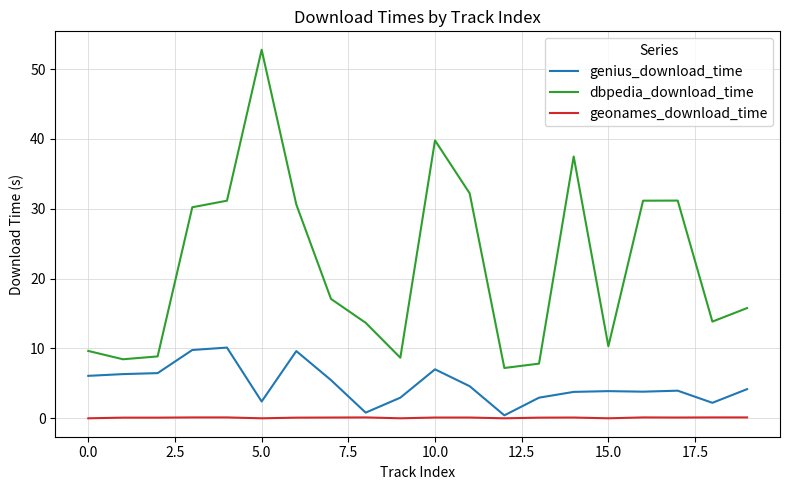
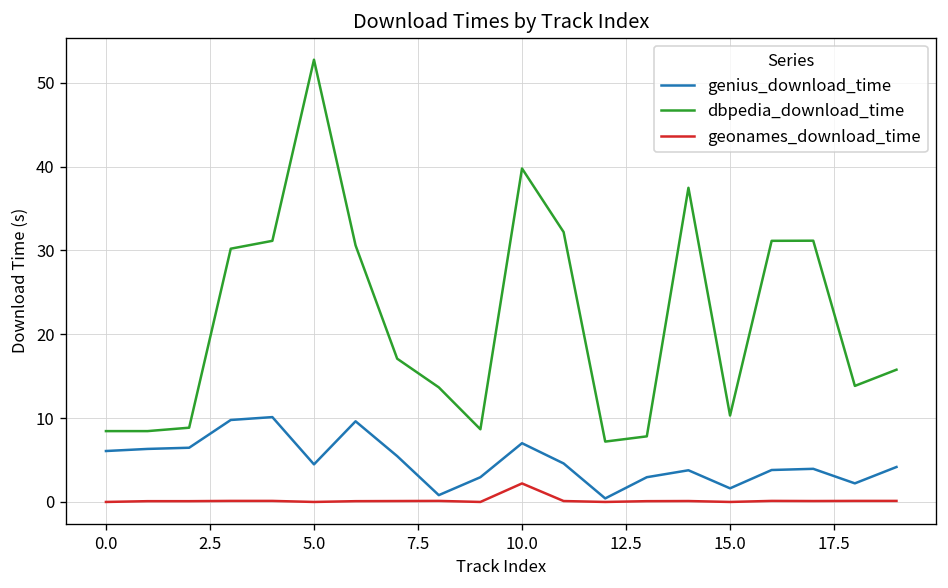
  {
    "genius_download_time": {
      "0.0": 6,
-     "5.0": 2,
+     "5.0": 4,
      "10.0": 7,
-     "15.0": 4
+     "15.0": 2
    },
    "dbpedia_download_time": {
-     "0.0": 10,
+     "0.0": 8,
      "5.0": 53,
      "10.0": 40,
      "15.0": 10
    },
    "geonames_download_time": {
      "0.0": 0,
      "5.0": 0,
-     "10.0": 0,
+     "10.0": 2,
      "15.0": 0
    }
  }
